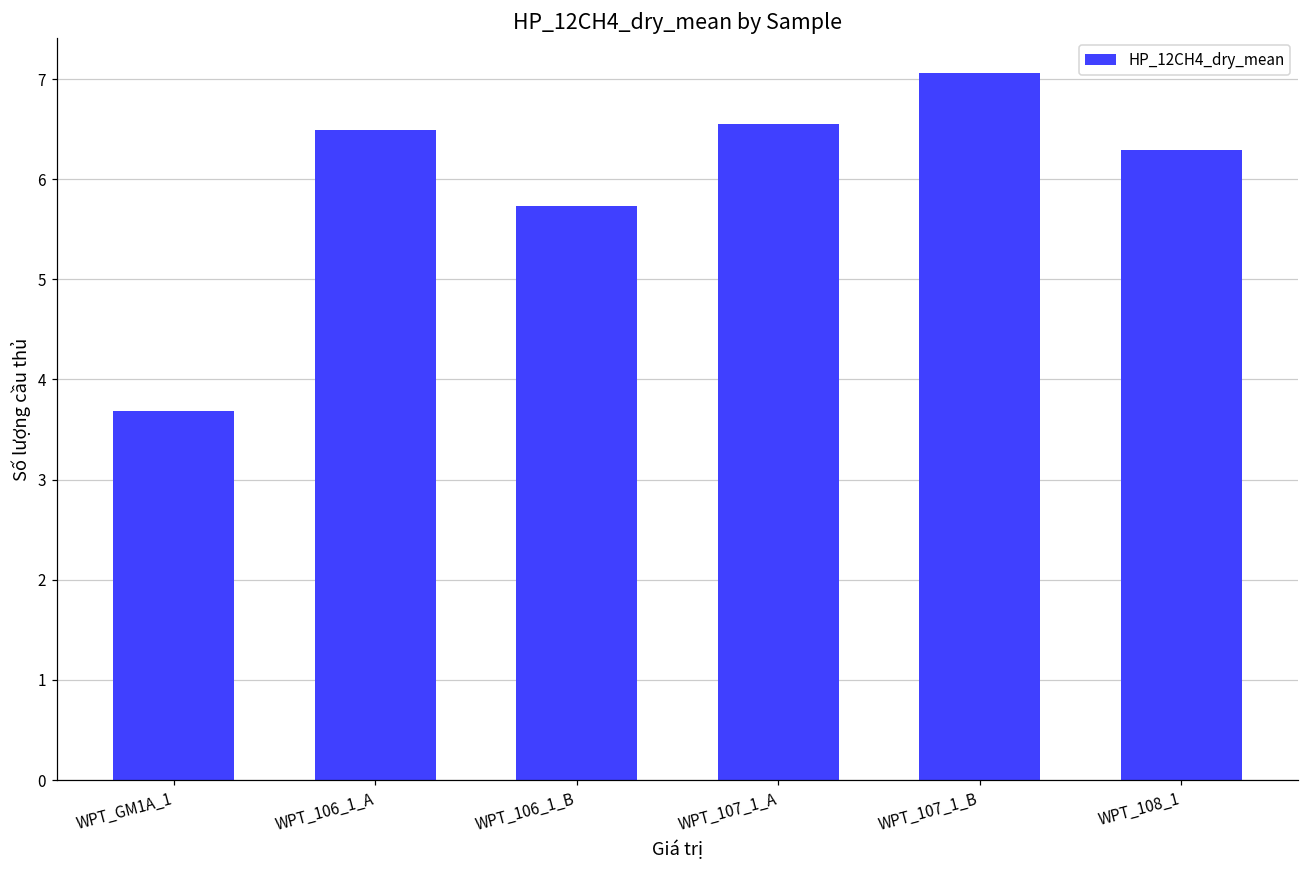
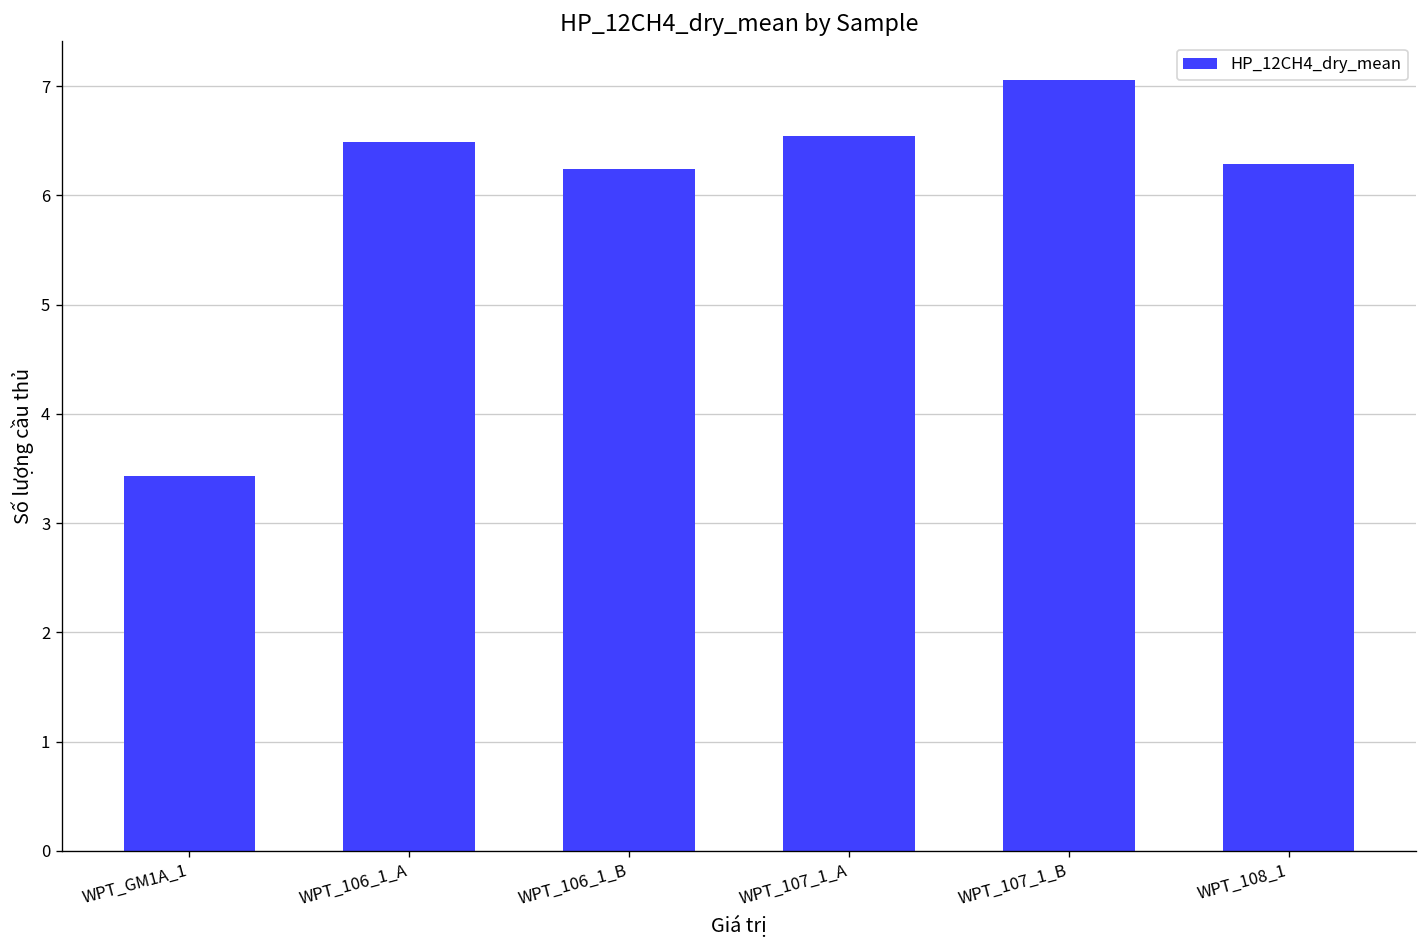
  {
-   "WPT_GM1A_1": 3.7,
+   "WPT_GM1A_1": 3.4,
    "WPT_106_1_A": 6.5,
-   "WPT_106_1_B": 5.7,
+   "WPT_106_1_B": 6.2,
    "WPT_107_1_A": 6.5,
    "WPT_107_1_B": 7.1,
    "WPT_108_1": 6.3
  }
